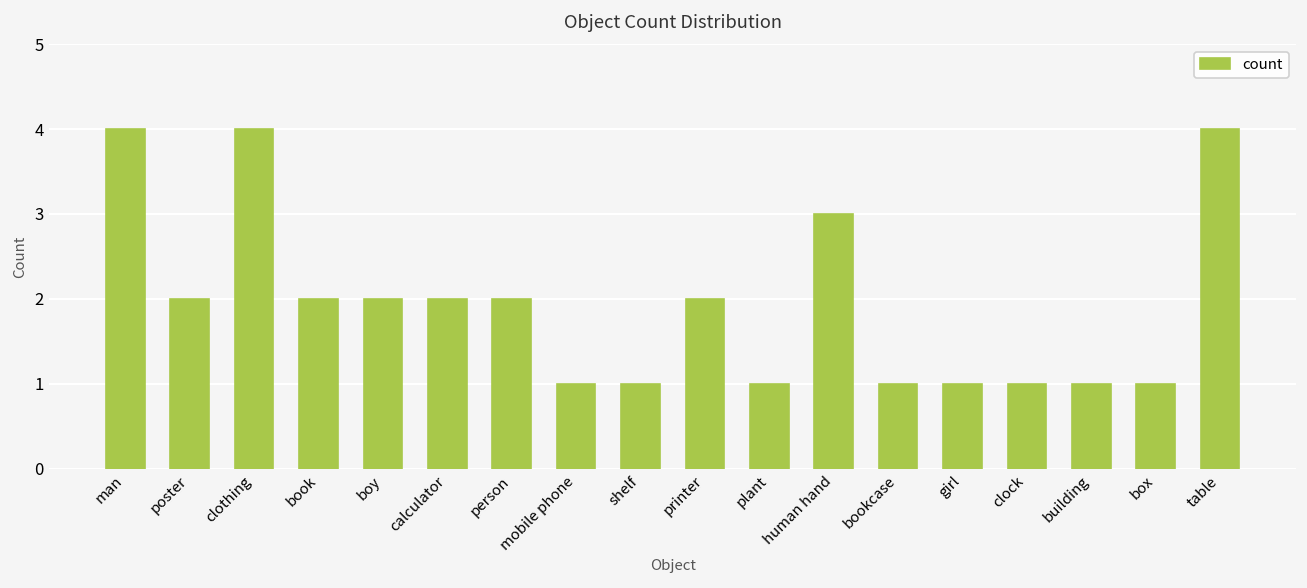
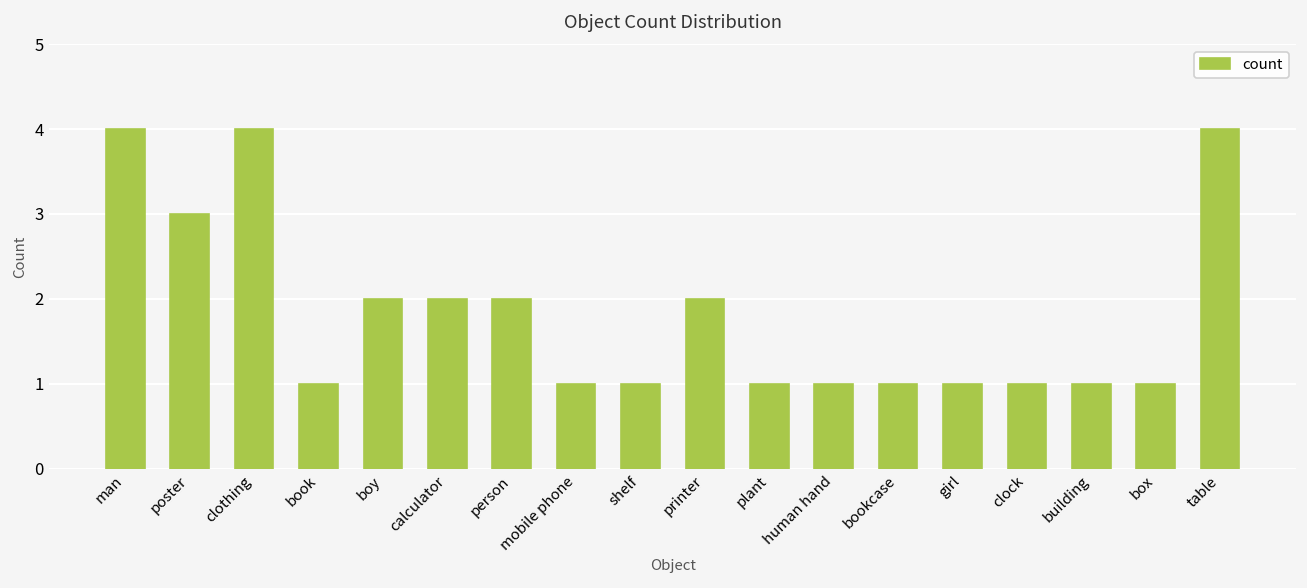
  {
    "man": 4,
-   "poster": 2,
+   "poster": 3,
    "clothing": 4,
-   "book": 2,
+   "book": 1,
    "boy": 2,
    "calculator": 2,
    "person": 2,
    "mobile phone": 1,
    "shelf": 1,
    "printer": 2,
    "plant": 1,
-   "human hand": 3,
+   "human hand": 1,
    "bookcase": 1,
    "girl": 1,
    "clock": 1,
    "building": 1,
    "box": 1,
    "table": 4
  }
